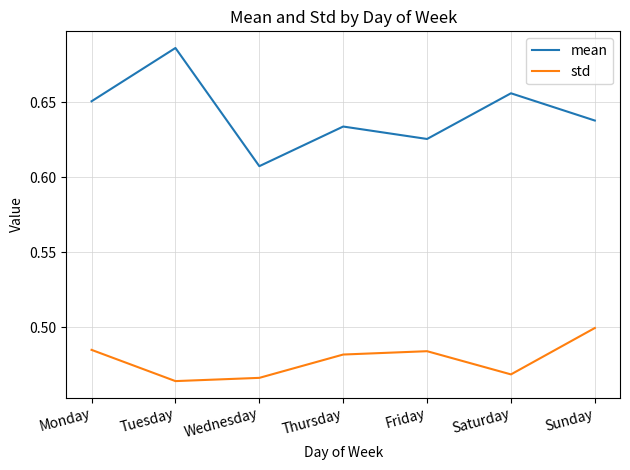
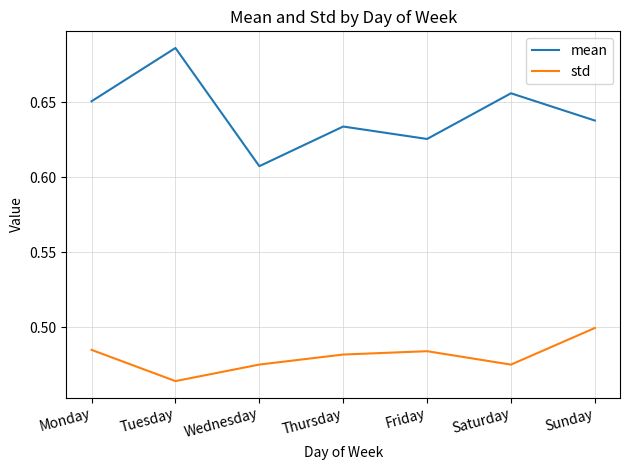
  {
    "mean": {
      "Monday": 0.651,
      "Tuesday": 0.686,
      "Wednesday": 0.607,
      "Thursday": 0.634,
      "Friday": 0.625,
      "Saturday": 0.656,
      "Sunday": 0.638
    },
    "std": {
      "Monday": 0.485,
      "Tuesday": 0.464,
-     "Wednesday": 0.466,
+     "Wednesday": 0.475,
      "Thursday": 0.482,
      "Friday": 0.484,
-     "Saturday": 0.469,
+     "Saturday": 0.475,
      "Sunday": 0.499
    }
  }
